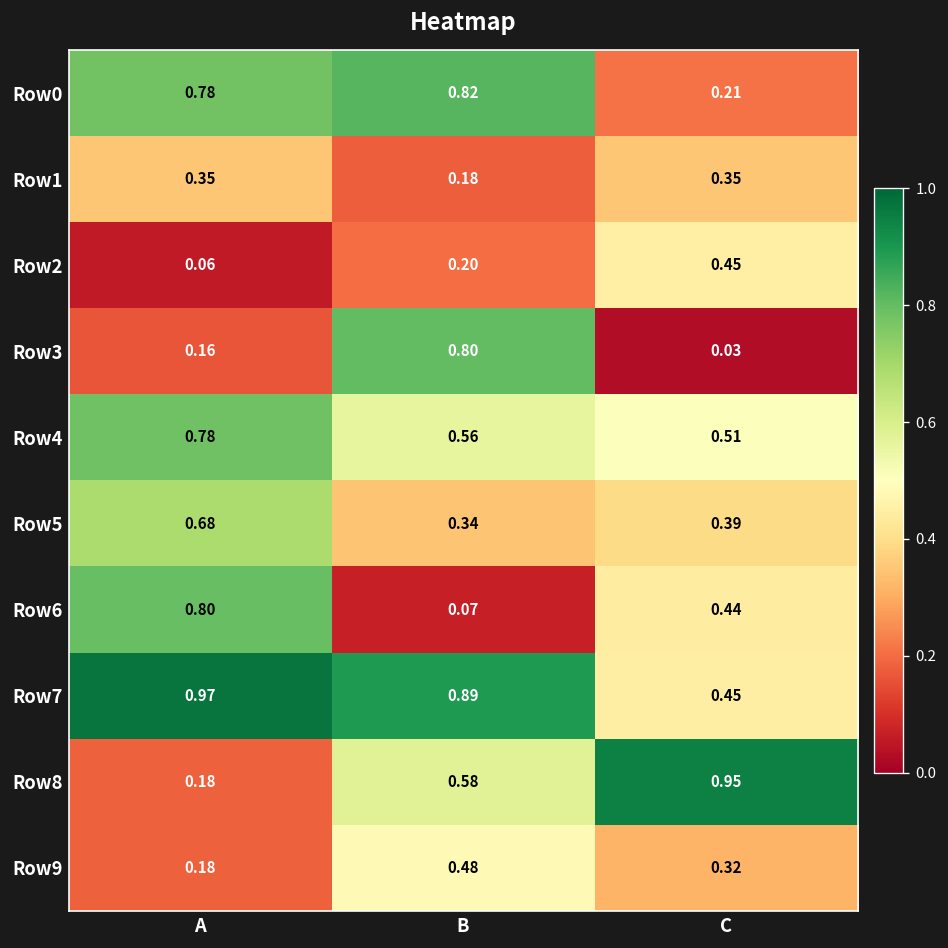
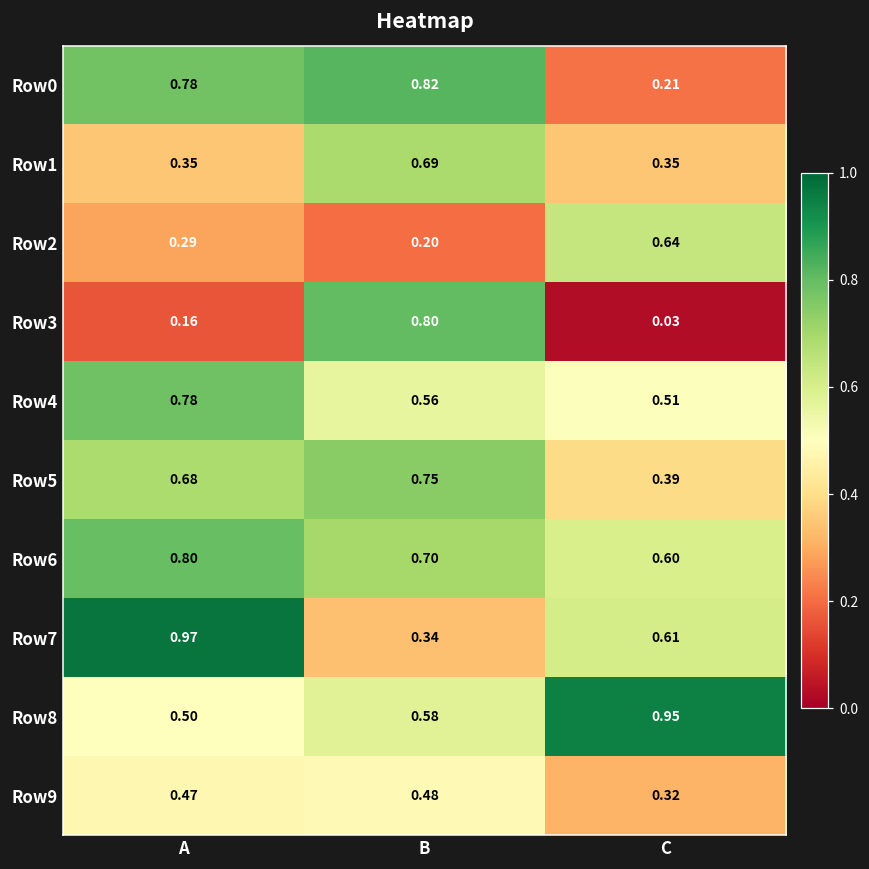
  {
    "Row0": {
      "A": 0.78,
      "B": 0.82,
      "C": 0.21
    },
    "Row1": {
      "A": 0.35,
-     "B": 0.18,
+     "B": 0.69,
      "C": 0.35
    },
    "Row2": {
-     "A": 0.06,
+     "A": 0.29,
      "B": 0.20,
-     "C": 0.45
+     "C": 0.64
    },
    "Row3": {
      "A": 0.16,
      "B": 0.80,
      "C": 0.03
    },
    "Row4": {
      "A": 0.78,
      "B": 0.56,
      "C": 0.51
    },
    "Row5": {
      "A": 0.68,
-     "B": 0.34,
+     "B": 0.75,
      "C": 0.39
    },
    "Row6": {
      "A": 0.80,
-     "B": 0.07,
-     "C": 0.44
+     "B": 0.70,
+     "C": 0.60
    },
    "Row7": {
      "A": 0.97,
-     "B": 0.89,
-     "C": 0.45
+     "B": 0.34,
+     "C": 0.61
    },
    "Row8": {
-     "A": 0.18,
+     "A": 0.50,
      "B": 0.58,
      "C": 0.95
    },
    "Row9": {
-     "A": 0.18,
+     "A": 0.47,
      "B": 0.48,
      "C": 0.32
    }
  }
